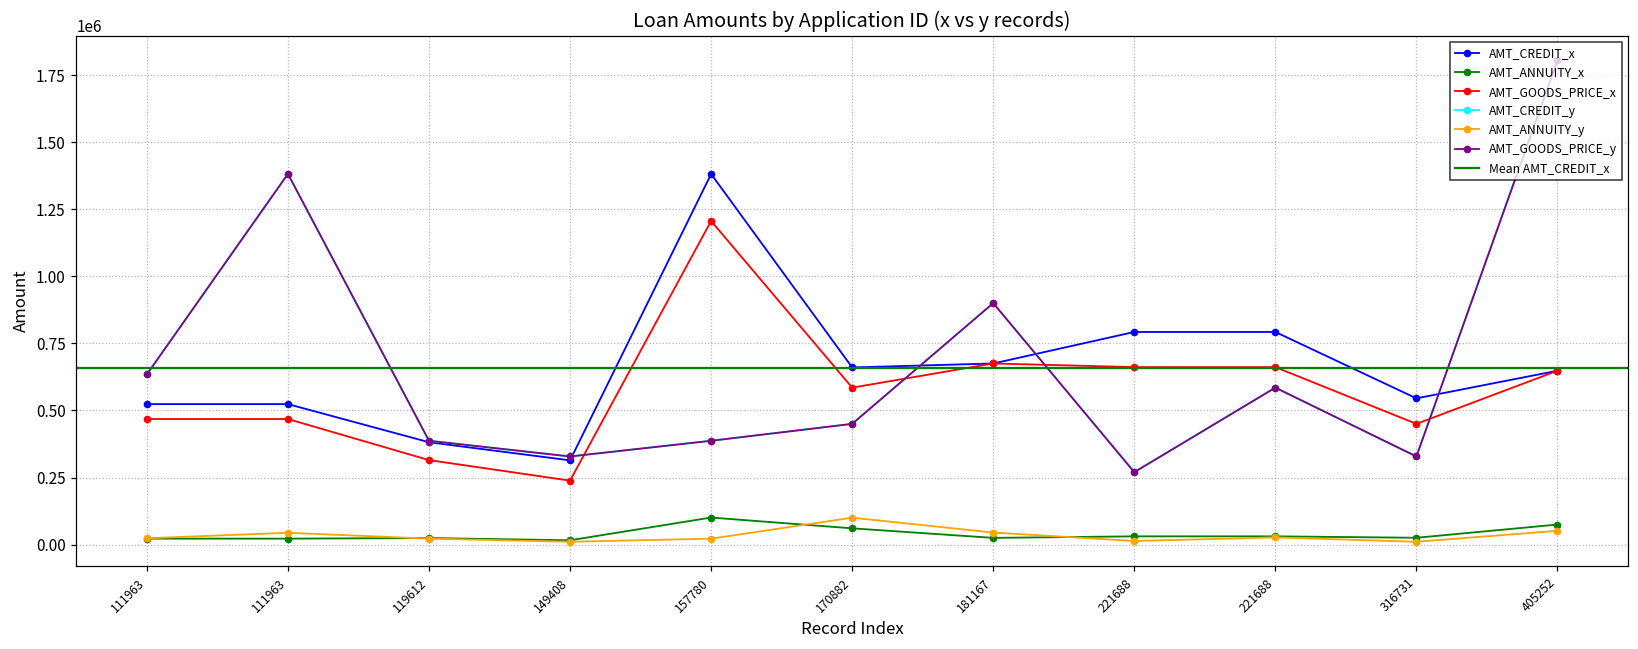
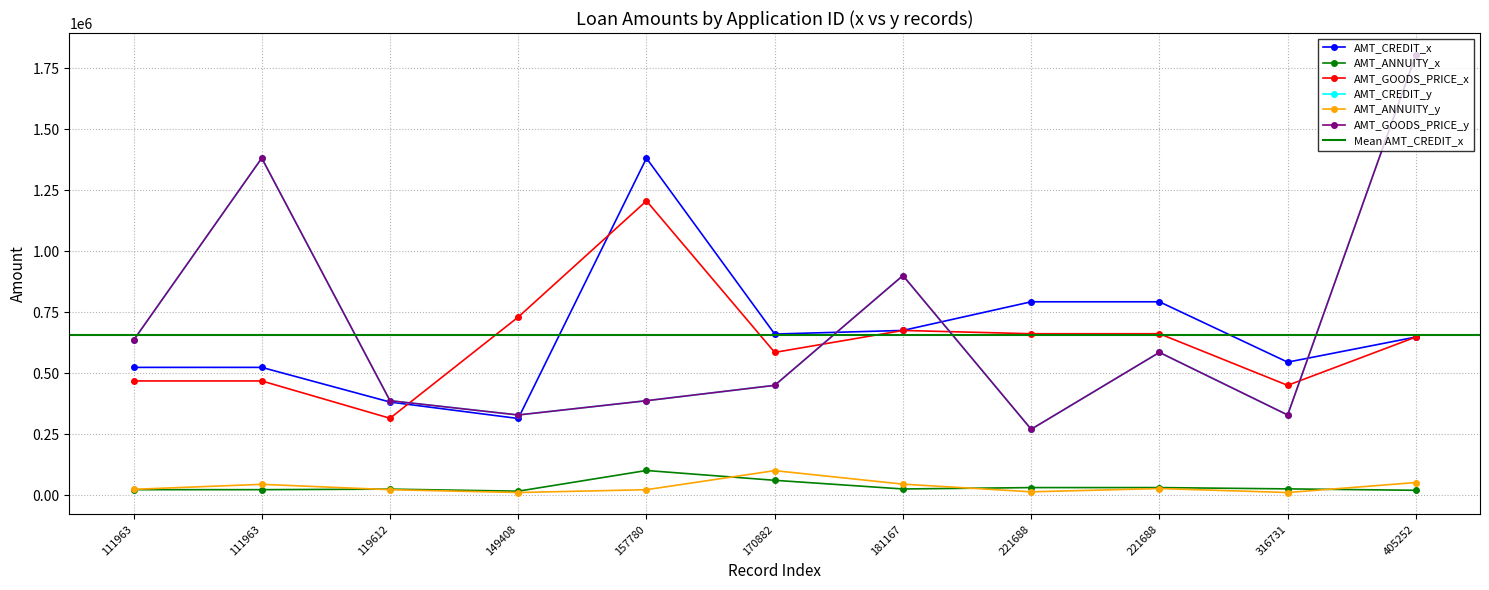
  {
    "AMT_CREDIT_x": {
      "149408": 310000,
      "157780": 1380000,
      "170882": 660000,
      "316731": 550000
    },
    "AMT_ANNUITY_x": {
      "157780": 100000,
      "170882": 60000,
      "181167": 30000,
      "316731": 30000,
-     "405252": 70000
+     "405252": 20000
    },
    "AMT_GOODS_PRICE_x": {
      "119612": 320000,
-     "149408": 240000,
+     "149408": 730000,
      "157780": 1210000,
      "170882": 590000,
      "316731": 450000
    },
    "AMT_GOODS_PRICE_y": {
      "149408": 330000,
      "157780": 390000,
      "170882": 450000,
      "181167": 900000,
      "316731": 330000
    },
    "AMT_ANNUITY_y": {
      "157780": 20000,
      "170882": 100000,
      "181167": 50000,
      "316731": 10000,
      "405252": 50000
    }
  }
